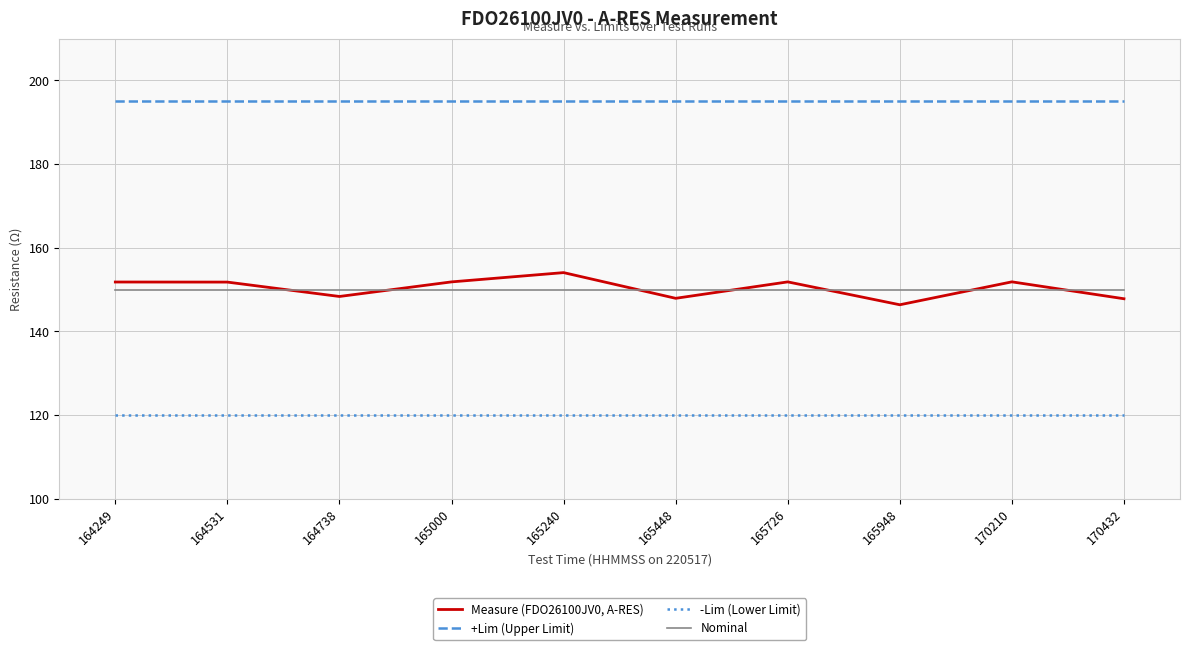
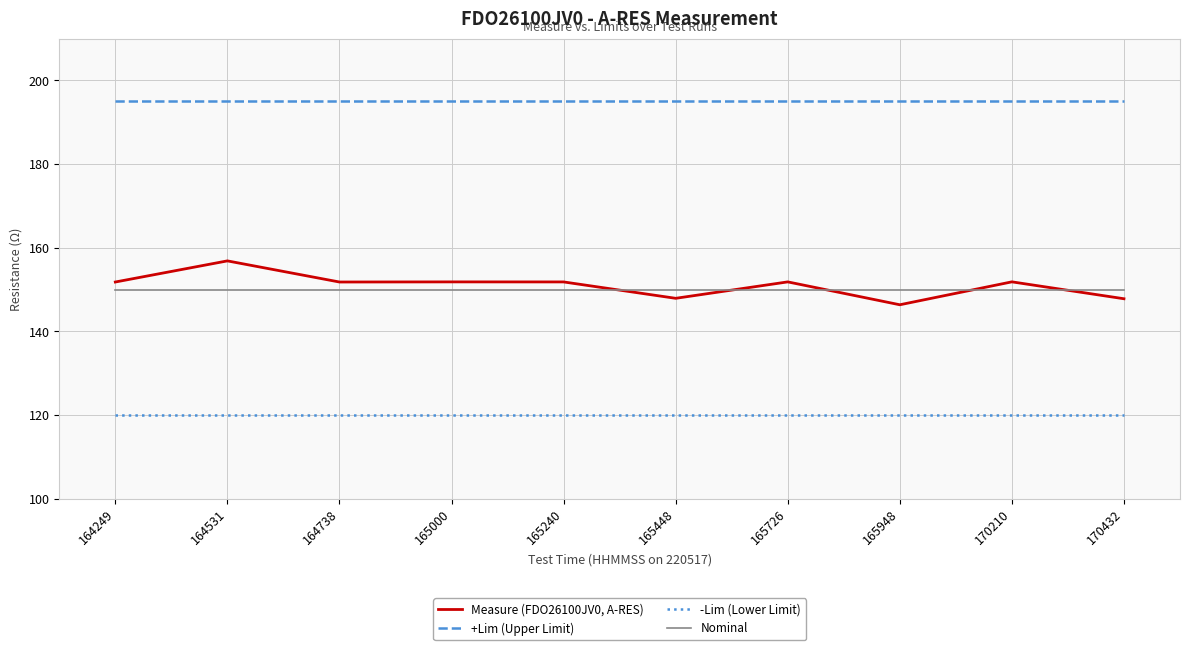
  {
    "Measure (FDO26100JV0, A-RES)": {
      "164249": 152,
-     "164531": 152,
-     "164738": 148,
+     "164531": 157,
+     "164738": 152,
      "165000": 152,
-     "165240": 154,
+     "165240": 152,
      "165448": 148,
      "165726": 152,
      "165948": 146,
      "170210": 152,
      "170432": 148
    },
    "Nominal": {
      "164249": 150,
      "164531": 150,
      "164738": 150,
      "165000": 150,
      "165240": 150,
      "165448": 150,
      "165726": 150,
      "165948": 150,
      "170210": 150,
      "170432": 150
    }
  }
